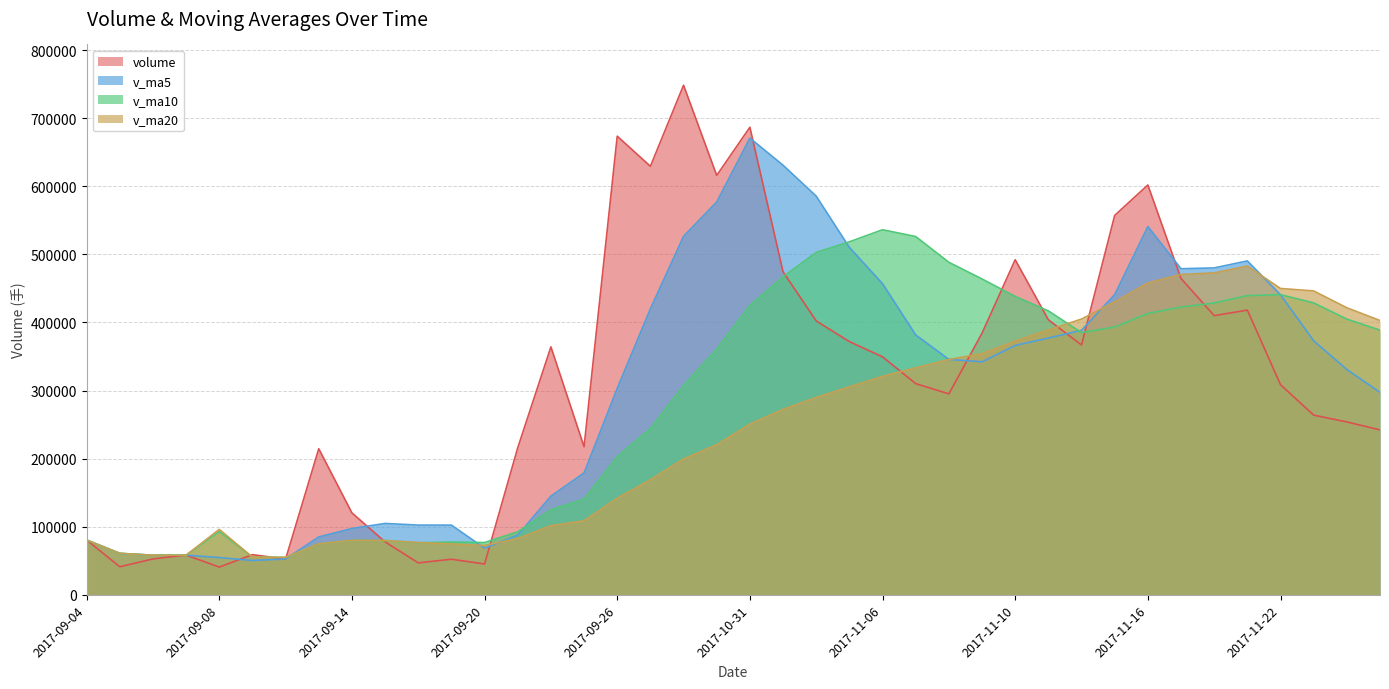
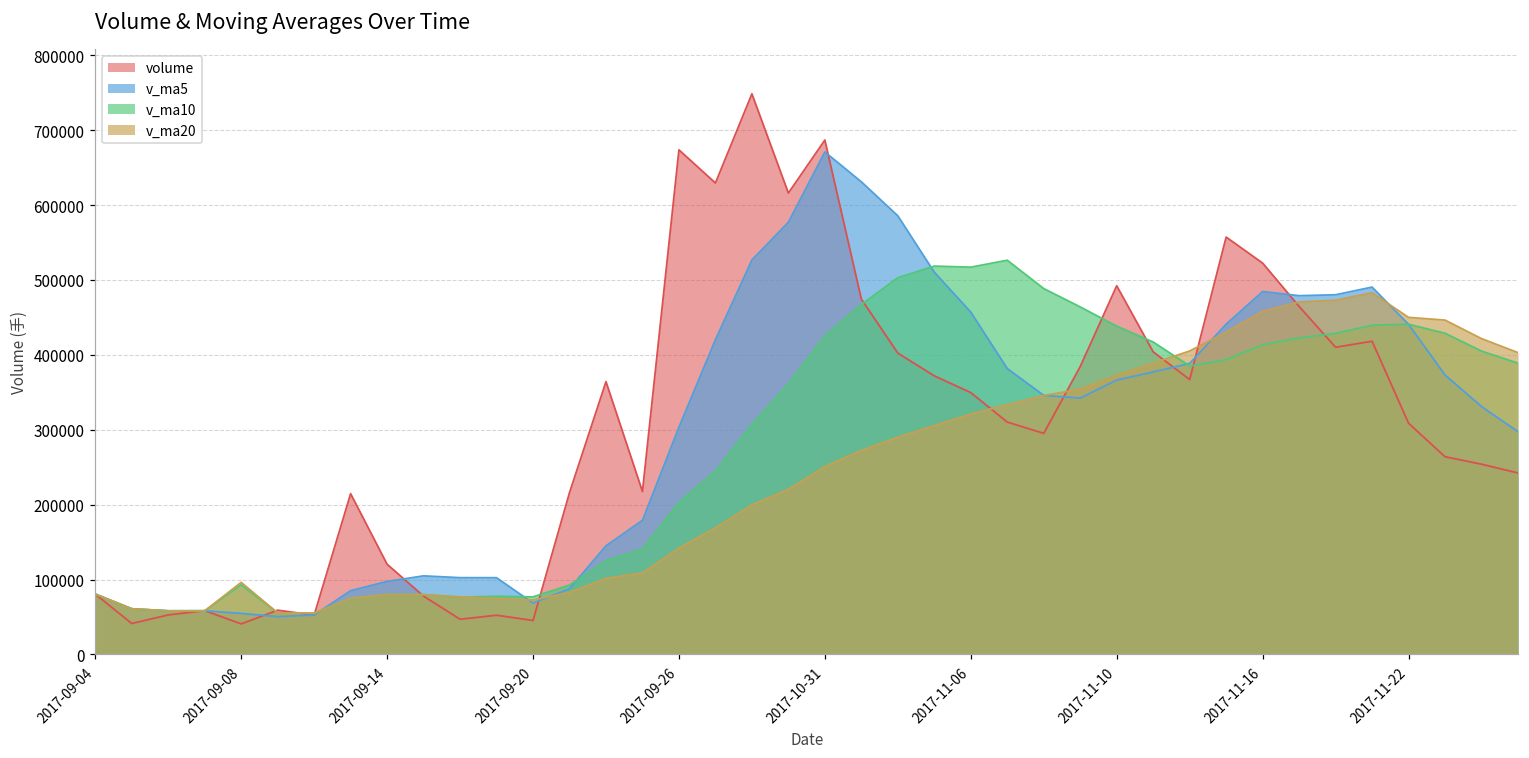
  {
    "volume": {
      "2017-09-08": 40000,
      "2017-09-14": 120000,
      "2017-09-20": 50000,
      "2017-09-26": 670000,
      "2017-10-31": 690000,
      "2017-11-06": 350000,
      "2017-11-10": 490000,
-     "2017-11-16": 600000,
+     "2017-11-16": 520000,
      "2017-11-22": 310000
    },
    "v_ma5": {
      "2017-09-08": 50000,
      "2017-09-14": 100000,
      "2017-09-20": 70000,
      "2017-09-26": 300000,
      "2017-10-31": 670000,
      "2017-11-06": 460000,
      "2017-11-10": 370000,
-     "2017-11-16": 540000
+     "2017-11-16": 480000
    },
    "v_ma10": {
      "2017-09-20": 80000,
      "2017-09-26": 200000,
      "2017-10-31": 420000,
-     "2017-11-06": 540000,
+     "2017-11-06": 520000,
      "2017-11-10": 440000,
      "2017-11-16": 410000
    },
    "v_ma20": {
      "2017-09-20": 70000,
      "2017-09-26": 140000,
      "2017-10-31": 250000,
      "2017-11-06": 320000,
      "2017-11-10": 370000,
      "2017-11-16": 460000,
      "2017-11-22": 450000
    }
  }
